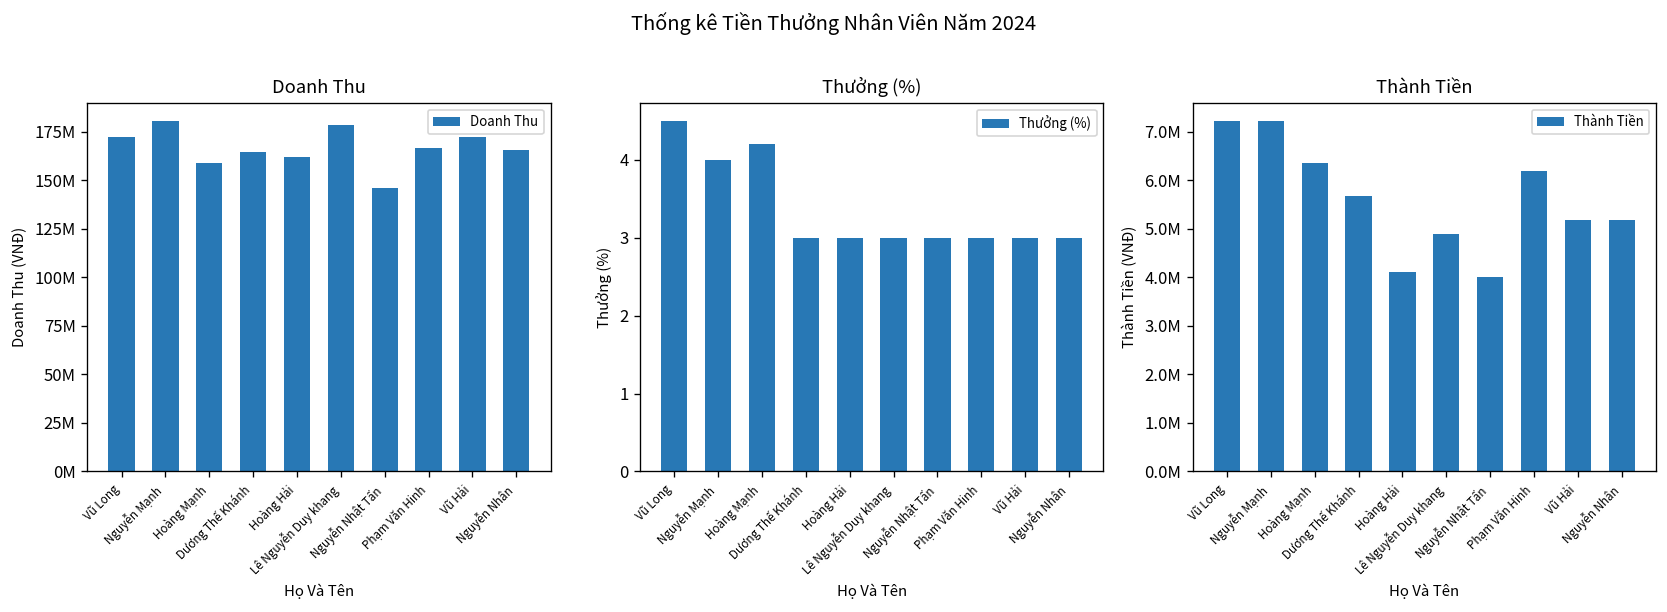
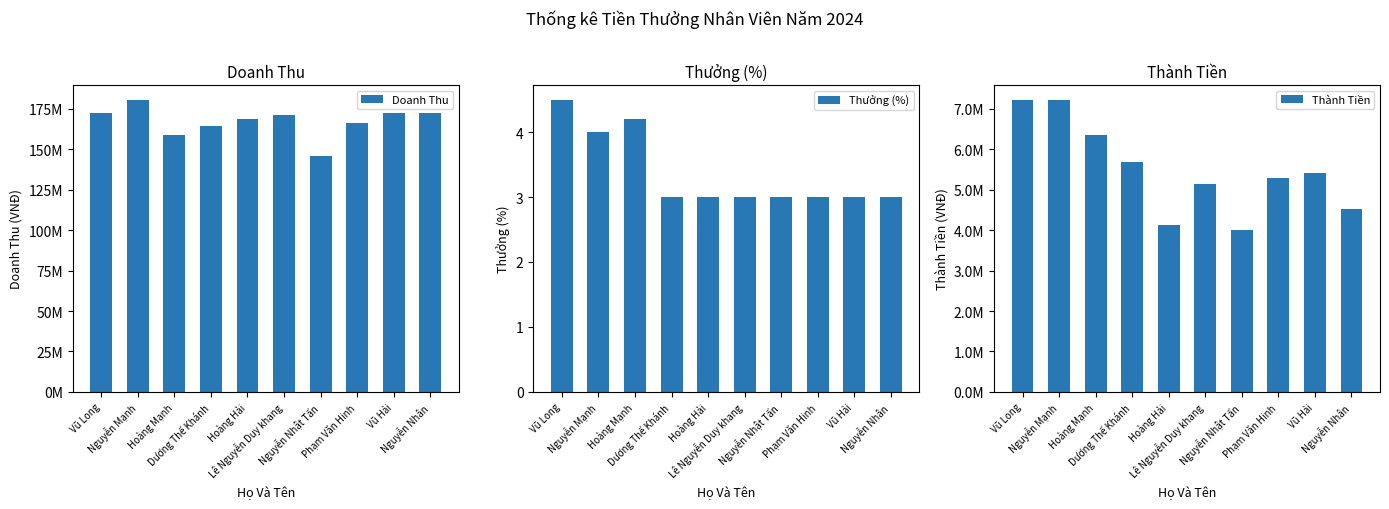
  {
    "Doanh Thu": {
      "Vũ Long": 172000000,
      "Nguyễn Mạnh": 181000000,
      "Hoàng Mạnh": 159000000,
      "Dương Thế Khánh": 165000000,
-     "Hoàng Hải": 162000000,
-     "Lê Nguyễn Duy khang": 179000000,
+     "Hoàng Hải": 169000000,
+     "Lê Nguyễn Duy khang": 171000000,
      "Nguyễn Nhật Tấn": 146000000,
      "Phạm Văn Hinh": 166000000,
      "Vũ Hải": 173000000,
-     "Nguyễn Nhân": 166000000
+     "Nguyễn Nhân": 173000000
    },
    "Thưởng (%)": {
      "Vũ Long": 4.5,
      "Nguyễn Mạnh": 4.0,
      "Hoàng Mạnh": 4.2,
      "Dương Thế Khánh": 3.0,
      "Hoàng Hải": 3.0,
      "Lê Nguyễn Duy khang": 3.0,
      "Nguyễn Nhật Tấn": 3.0,
      "Phạm Văn Hinh": 3.0,
      "Vũ Hải": 3.0,
      "Nguyễn Nhân": 3.0
    },
    "Thành Tiền": {
      "Vũ Long": 7200000,
      "Nguyễn Mạnh": 7200000,
      "Hoàng Mạnh": 6400000,
      "Dương Thế Khánh": 5700000,
      "Hoàng Hải": 4100000,
-     "Lê Nguyễn Duy khang": 4900000,
+     "Lê Nguyễn Duy khang": 5100000,
      "Nguyễn Nhật Tấn": 4000000,
-     "Phạm Văn Hinh": 6200000,
-     "Vũ Hải": 5200000,
-     "Nguyễn Nhân": 5200000
+     "Phạm Văn Hinh": 5300000,
+     "Vũ Hải": 5400000,
+     "Nguyễn Nhân": 4500000
    }
  }
